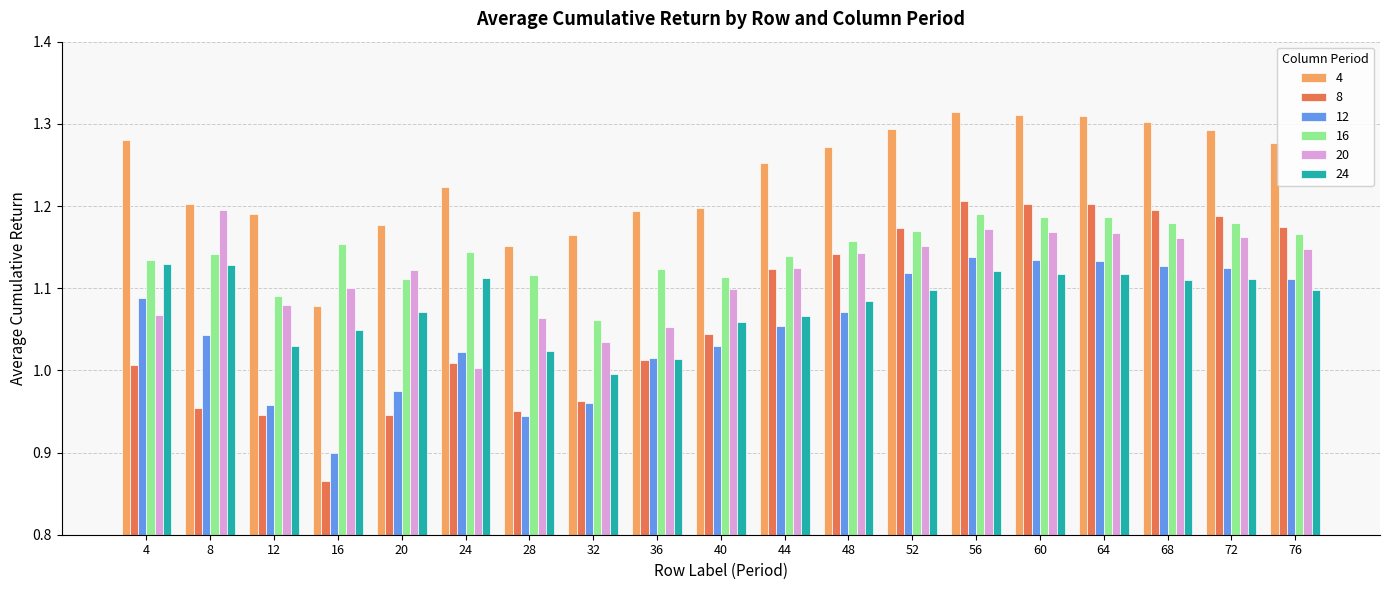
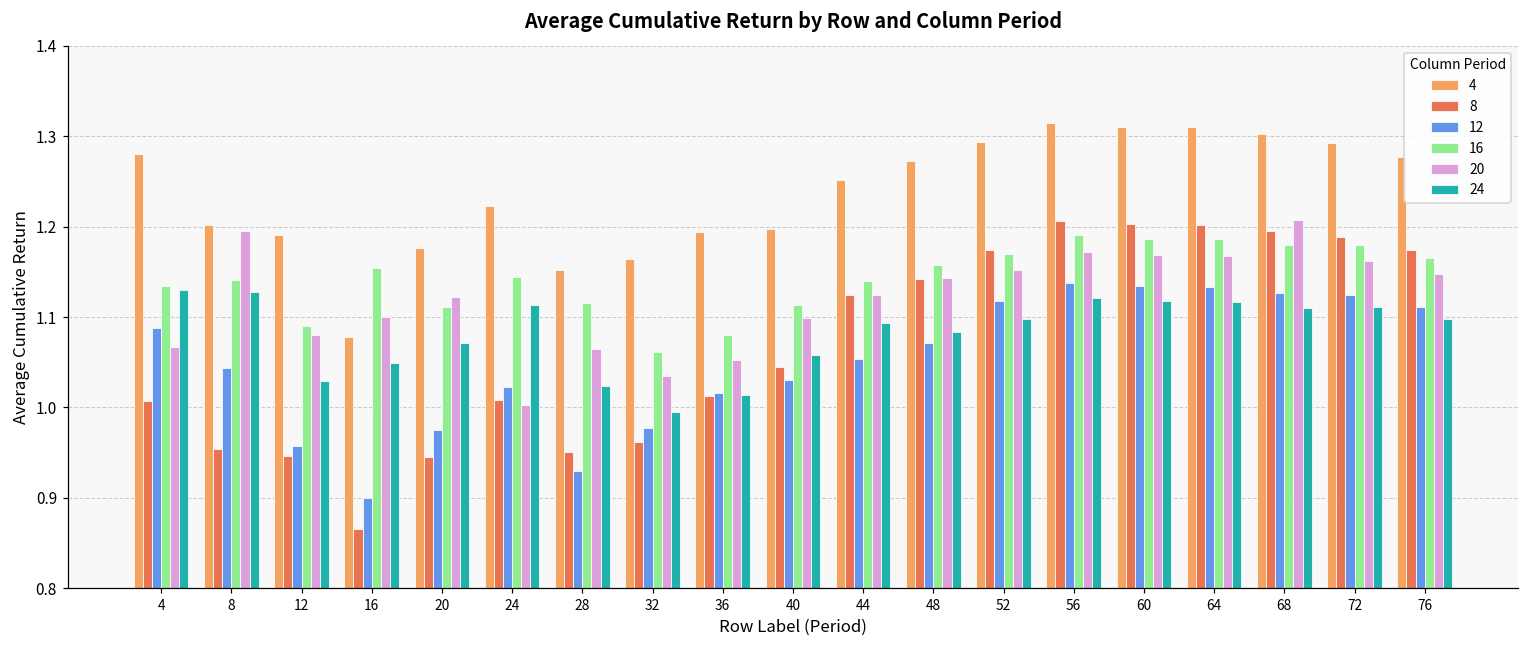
  {
    "12": {
      "4": 1.09,
      "8": 1.04,
      "12": 0.96,
      "16": 0.90,
      "20": 0.97,
      "24": 1.02,
-     "28": 0.94,
-     "32": 0.96,
+     "28": 0.93,
+     "32": 0.98,
      "36": 1.02,
      "40": 1.03,
      "44": 1.05,
      "48": 1.07,
      "52": 1.12,
      "56": 1.14,
      "60": 1.13,
      "64": 1.13,
      "68": 1.13,
      "72": 1.12,
      "76": 1.11
    },
    "16": {
      "4": 1.13,
      "8": 1.14,
      "12": 1.09,
      "16": 1.15,
      "20": 1.11,
      "24": 1.14,
      "28": 1.12,
      "32": 1.06,
-     "36": 1.12,
+     "36": 1.08,
      "40": 1.11,
      "44": 1.14,
      "48": 1.16,
      "52": 1.17,
      "56": 1.19,
      "60": 1.19,
      "64": 1.19,
      "68": 1.18,
      "72": 1.18,
      "76": 1.17
    },
    "20": {
      "4": 1.07,
      "8": 1.20,
      "12": 1.08,
      "16": 1.10,
      "20": 1.12,
      "24": 1.00,
      "28": 1.06,
      "32": 1.03,
      "36": 1.05,
      "40": 1.10,
      "44": 1.12,
      "48": 1.14,
      "52": 1.15,
      "56": 1.17,
      "60": 1.17,
      "64": 1.17,
-     "68": 1.16,
+     "68": 1.21,
      "72": 1.16,
      "76": 1.15
    },
    "24": {
      "4": 1.13,
      "8": 1.13,
      "12": 1.03,
      "16": 1.05,
      "20": 1.07,
      "24": 1.11,
      "28": 1.02,
      "32": 1.00,
      "36": 1.01,
      "40": 1.06,
-     "44": 1.07,
+     "44": 1.09,
      "48": 1.08,
      "52": 1.10,
      "56": 1.12,
      "60": 1.12,
      "64": 1.12,
      "68": 1.11,
      "72": 1.11,
      "76": 1.10
    }
  }
